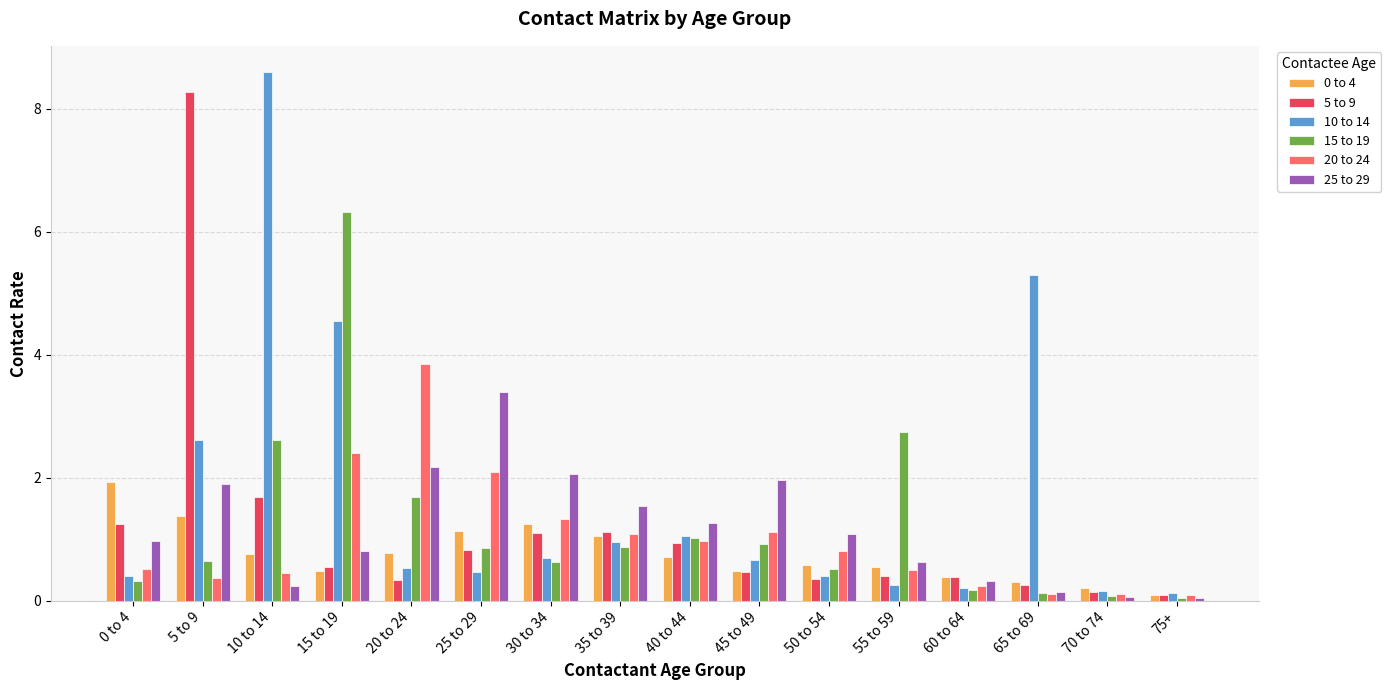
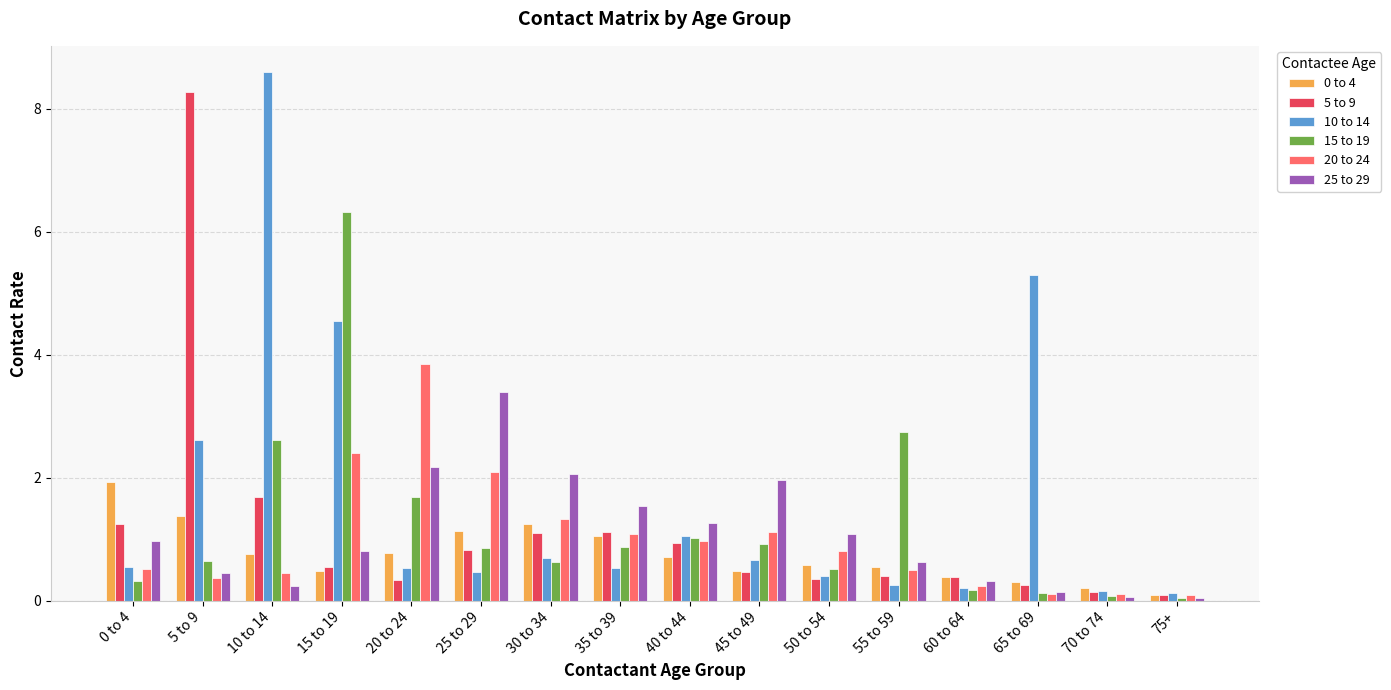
  {
    "0 to 4": {
      "0 to 4": 1.9,
      "5 to 9": 1.4,
      "10 to 14": 0.8,
      "15 to 19": 0.5,
      "20 to 24": 0.8,
      "25 to 29": 1.1,
      "30 to 34": 1.2,
      "35 to 39": 1.1,
      "40 to 44": 0.7,
      "45 to 49": 0.5,
      "50 to 54": 0.6,
      "55 to 59": 0.5,
      "60 to 64": 0.4,
      "65 to 69": 0.3,
      "70 to 74": 0.2,
      "75+": 0.1
    },
    "10 to 14": {
-     "0 to 4": 0.4,
+     "0 to 4": 0.5,
      "5 to 9": 2.6,
      "10 to 14": 8.6,
      "15 to 19": 4.6,
      "20 to 24": 0.5,
      "25 to 29": 0.5,
      "30 to 34": 0.7,
-     "35 to 39": 0.9,
+     "35 to 39": 0.5,
      "40 to 44": 1.1,
      "45 to 49": 0.7,
      "50 to 54": 0.4,
      "55 to 59": 0.3,
      "60 to 64": 0.2,
      "65 to 69": 5.3,
      "70 to 74": 0.2,
      "75+": 0.1
    },
    "15 to 19": {
      "0 to 4": 0.3,
      "5 to 9": 0.7,
      "10 to 14": 2.6,
      "15 to 19": 6.3,
      "20 to 24": 1.7,
      "25 to 29": 0.9,
      "30 to 34": 0.6,
      "35 to 39": 0.9,
      "40 to 44": 1.0,
      "45 to 49": 0.9,
      "50 to 54": 0.5,
      "55 to 59": 2.7,
      "60 to 64": 0.2,
      "65 to 69": 0.1,
      "70 to 74": 0.1,
      "75+": 0.1
    },
    "25 to 29": {
      "0 to 4": 1.0,
-     "5 to 9": 1.9,
+     "5 to 9": 0.5,
      "10 to 14": 0.2,
      "15 to 19": 0.8,
      "20 to 24": 2.2,
      "25 to 29": 3.4,
      "30 to 34": 2.1,
      "35 to 39": 1.5,
      "40 to 44": 1.3,
      "45 to 49": 2.0,
      "50 to 54": 1.1,
      "55 to 59": 0.6,
      "60 to 64": 0.3,
      "65 to 69": 0.1,
      "70 to 74": 0.1
    }
  }
